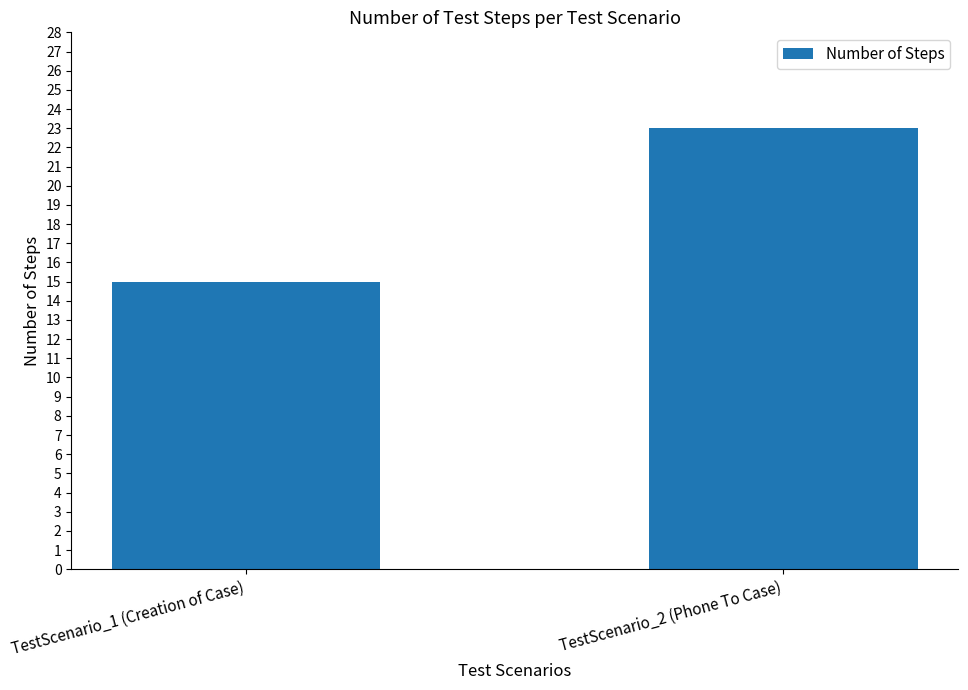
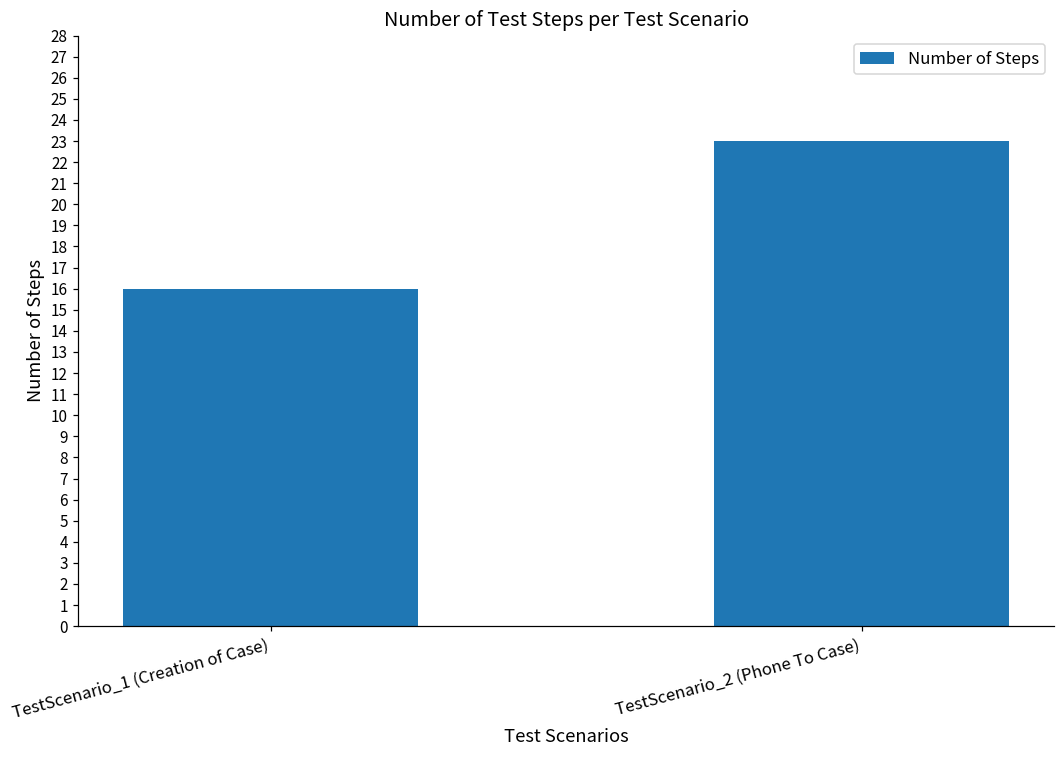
  {
-   "TestScenario_1 (Creation of Case)": 15,
+   "TestScenario_1 (Creation of Case)": 16,
    "TestScenario_2 (Phone To Case)": 23
  }
